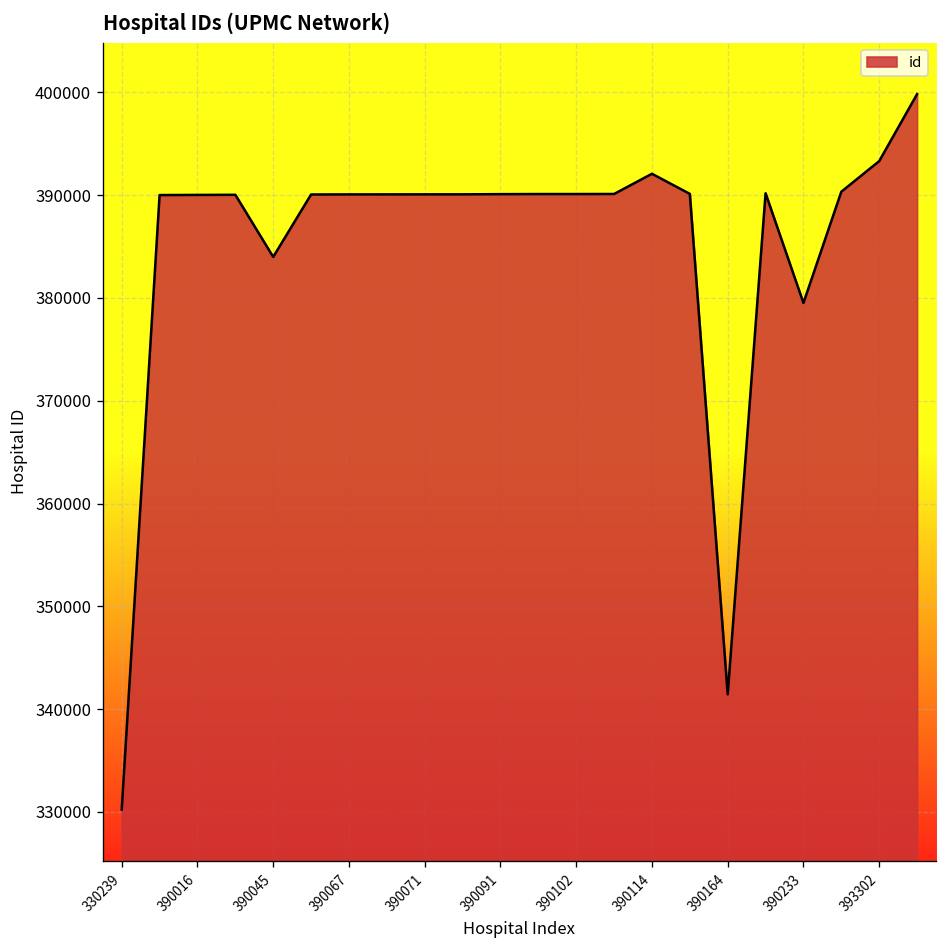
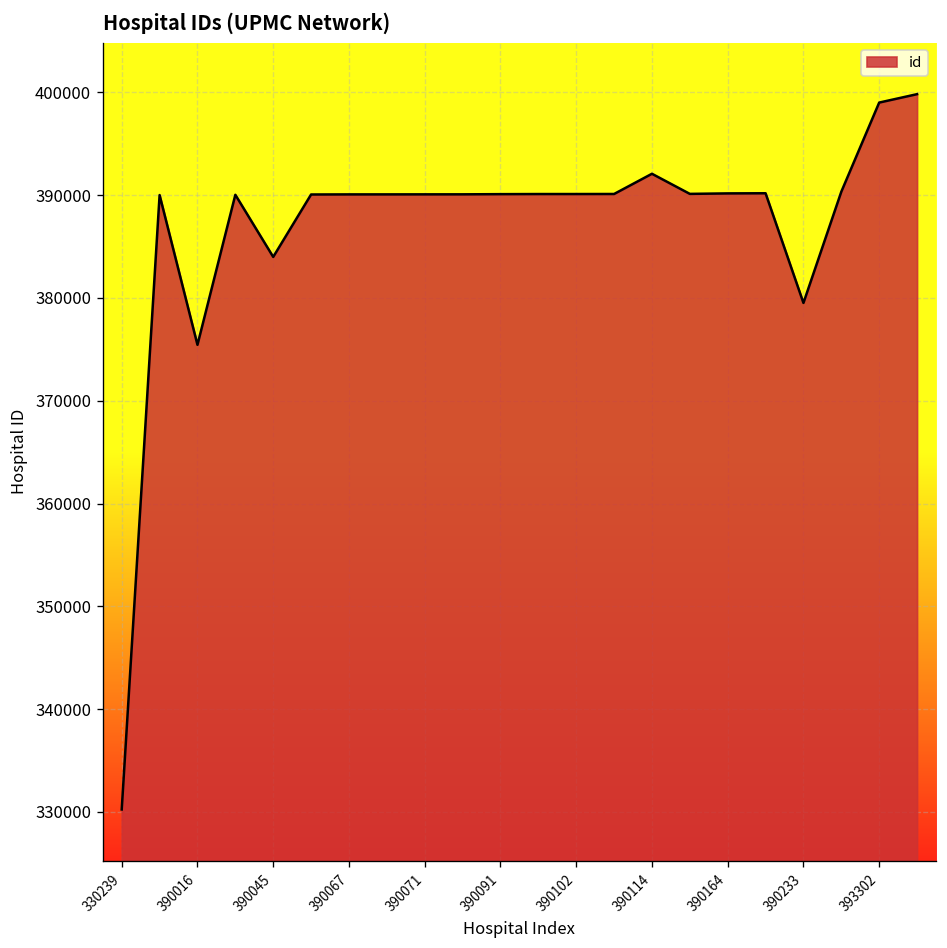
  {
    "330239": 330000,
-   "390016": 390000,
+   "390016": 375000,
    "390045": 384000,
    "390067": 390000,
    "390071": 390000,
    "390091": 390000,
    "390102": 390000,
    "390114": 392000,
-   "390164": 341000,
+   "390164": 390000,
    "390233": 380000,
-   "393302": 393000
+   "393302": 399000
  }
